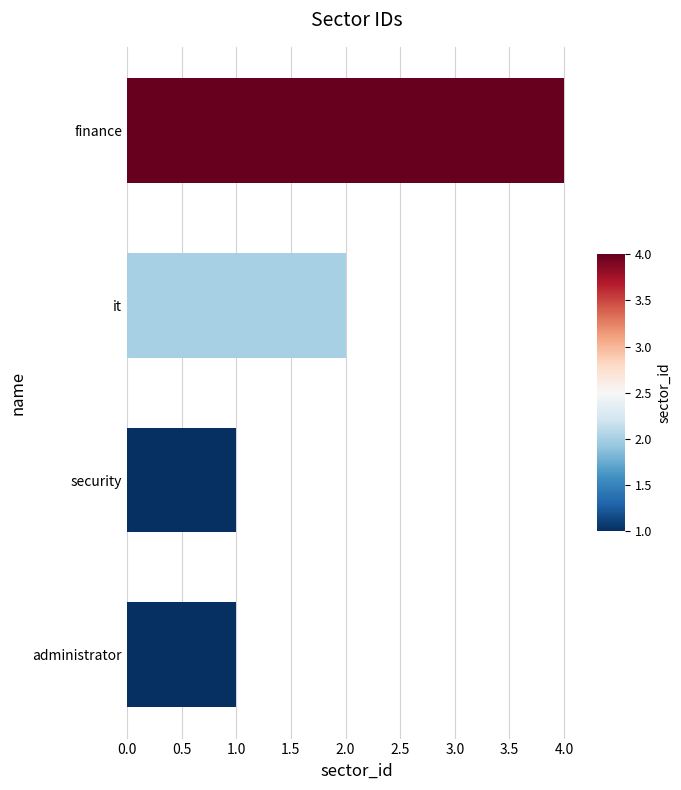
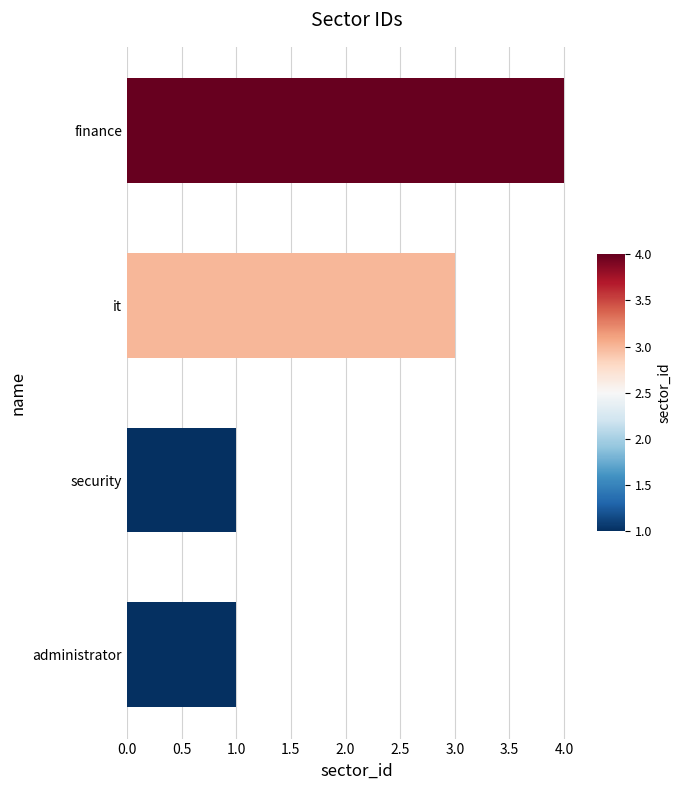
  {
    "finance": 4,
-   "it": 2,
+   "it": 3,
    "security": 1,
    "administrator": 1
  }
